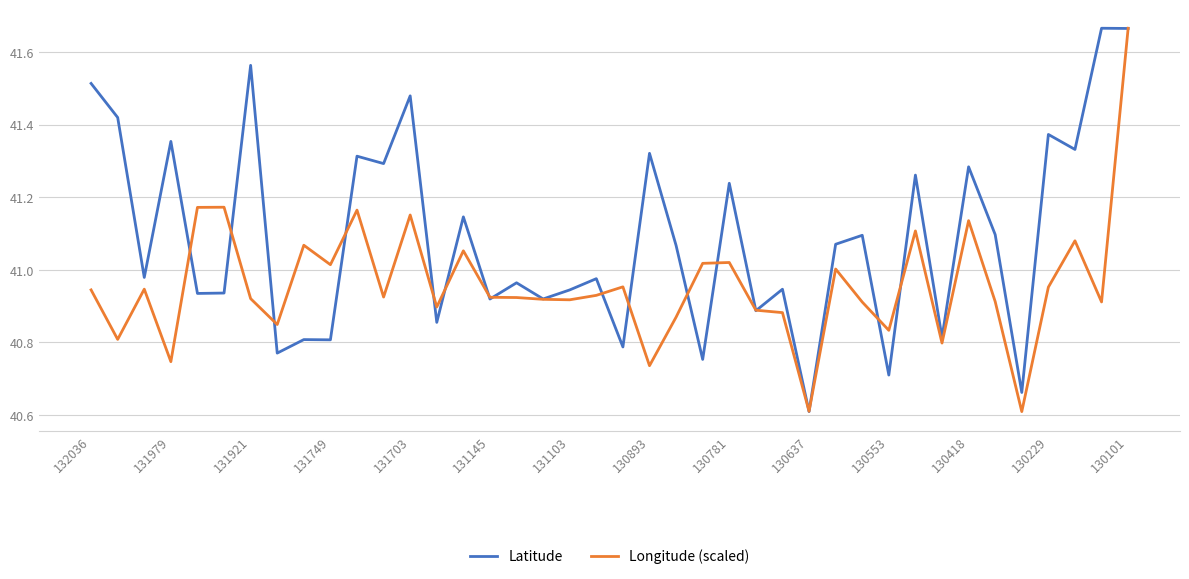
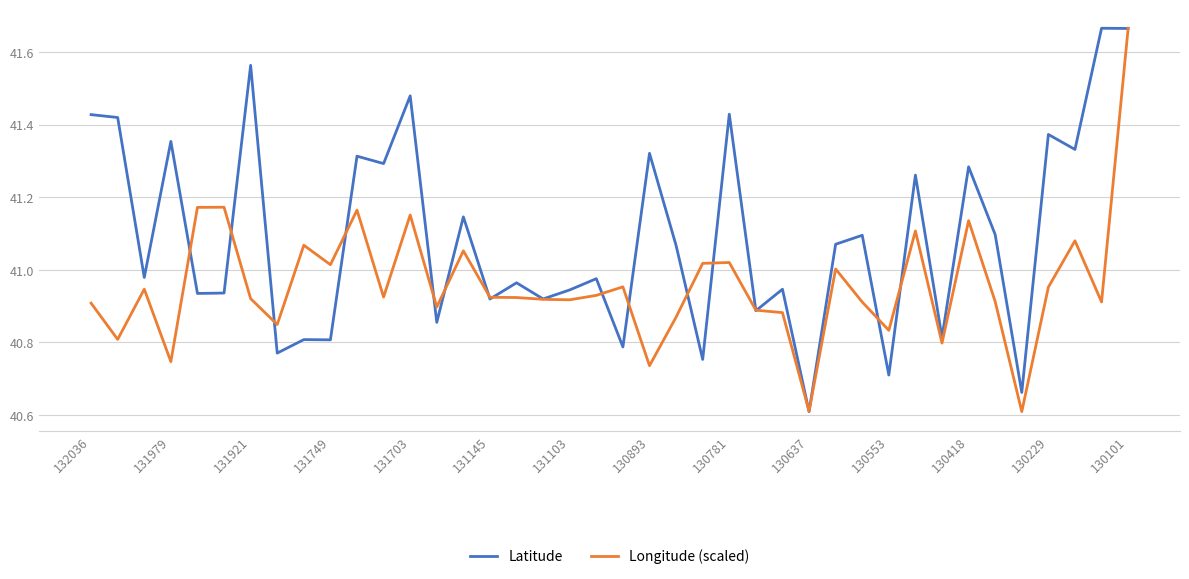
  {
    "Latitude": {
-     "132036": 41.51,
+     "132036": 41.43,
      "131979": 41.35,
      "131921": 41.56,
      "131749": 40.81,
      "131703": 41.48,
      "131103": 40.94,
      "130893": 41.32,
-     "130781": 41.24,
+     "130781": 41.43,
      "130553": 40.71,
      "130418": 41.28,
      "130229": 41.37
    },
    "Longitude (scaled)": {
-     "132036": 40.94,
+     "132036": 40.91,
      "131979": 40.75,
      "131921": 40.92,
      "131749": 41.01,
      "131703": 41.15,
      "131103": 40.92,
      "130893": 40.74,
      "130781": 41.02,
      "130553": 40.83,
      "130418": 41.14,
      "130229": 40.95
    }
  }
